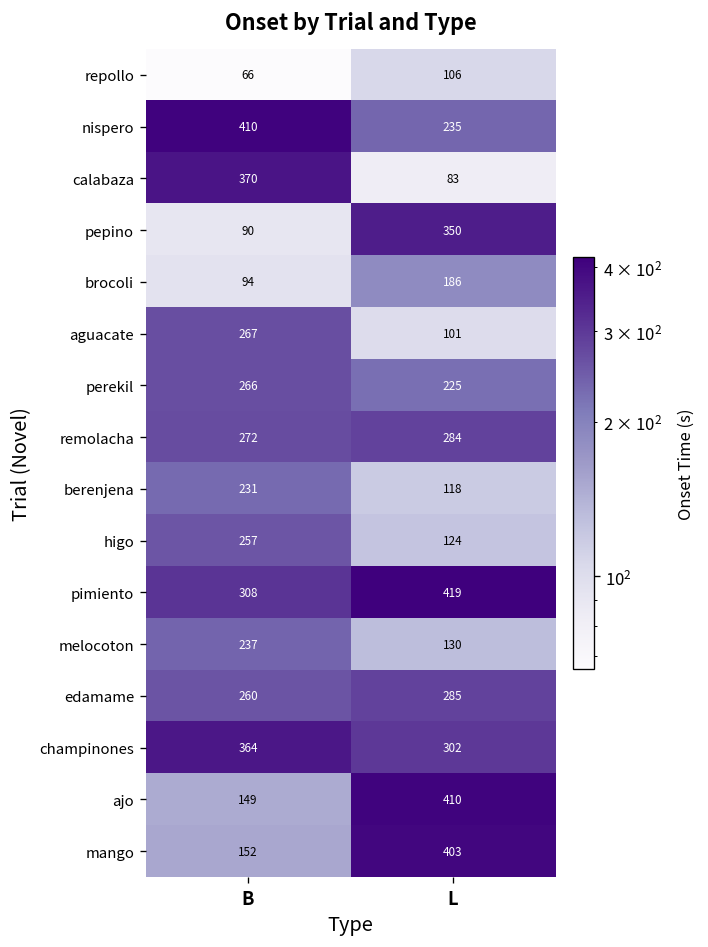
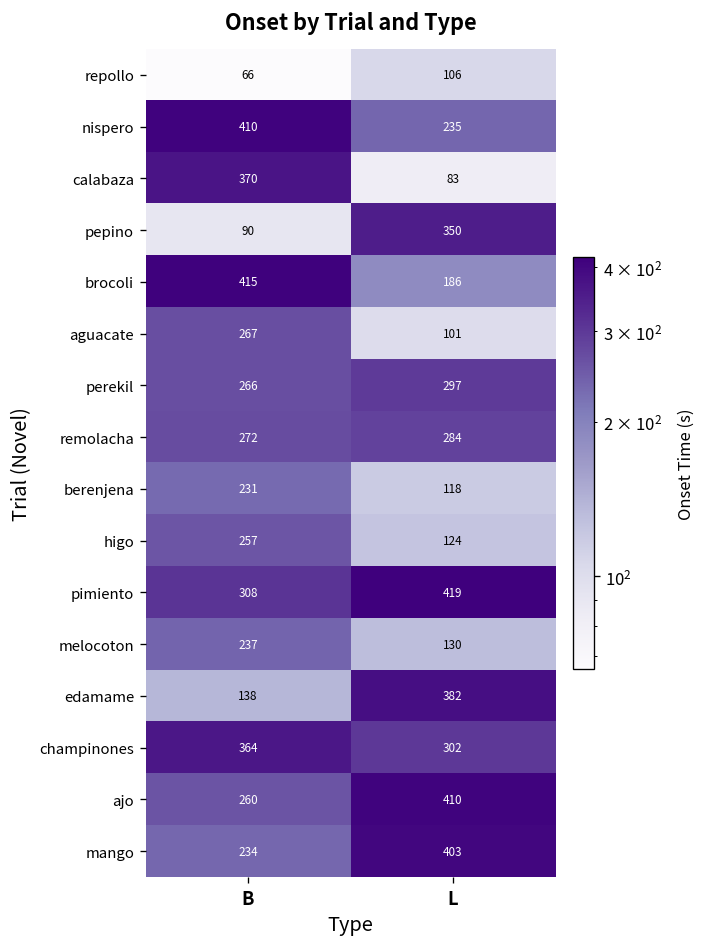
  {
    "repollo": {
      "B": 66,
      "L": 106
    },
    "nispero": {
      "B": 410,
      "L": 235
    },
    "calabaza": {
      "B": 370,
      "L": 83
    },
    "pepino": {
      "B": 90,
      "L": 350
    },
    "brocoli": {
-     "B": 94,
+     "B": 415,
      "L": 186
    },
    "aguacate": {
      "B": 267,
      "L": 101
    },
    "perekil": {
      "B": 266,
-     "L": 225
+     "L": 297
    },
    "remolacha": {
      "B": 272,
      "L": 284
    },
    "berenjena": {
      "B": 231,
      "L": 118
    },
    "higo": {
      "B": 257,
      "L": 124
    },
    "pimiento": {
      "B": 308,
      "L": 419
    },
    "melocoton": {
      "B": 237,
      "L": 130
    },
    "edamame": {
-     "B": 260,
-     "L": 285
+     "B": 138,
+     "L": 382
    },
    "champinones": {
      "B": 364,
      "L": 302
    },
    "ajo": {
-     "B": 149,
+     "B": 260,
      "L": 410
    },
    "mango": {
-     "B": 152,
+     "B": 234,
      "L": 403
    }
  }
